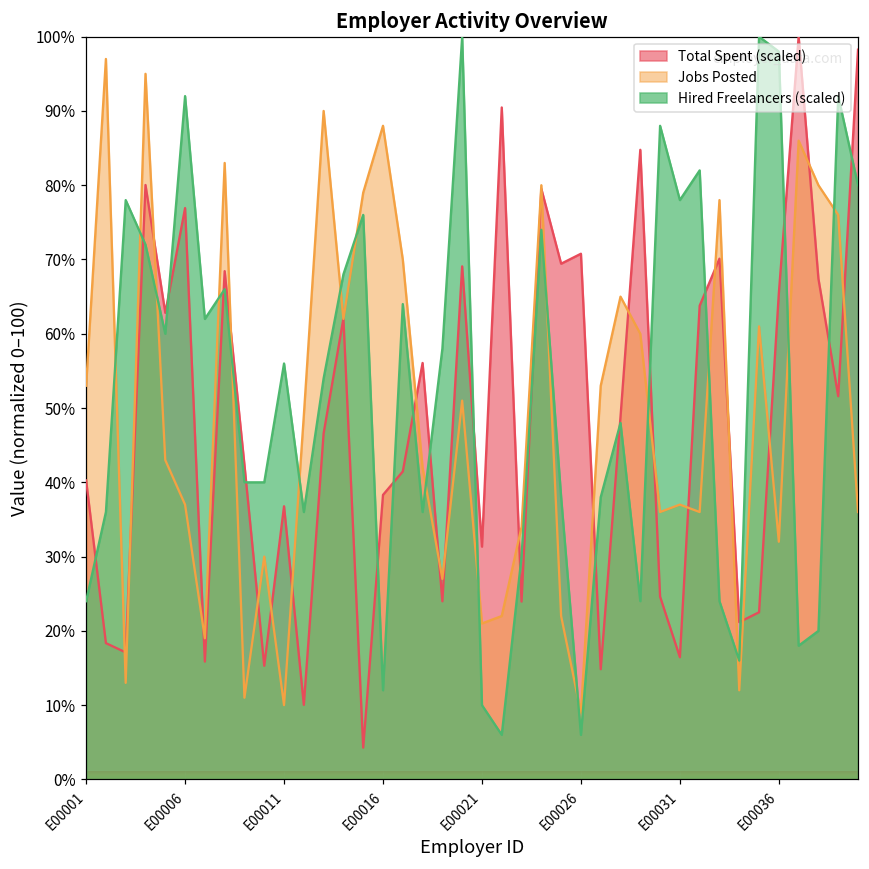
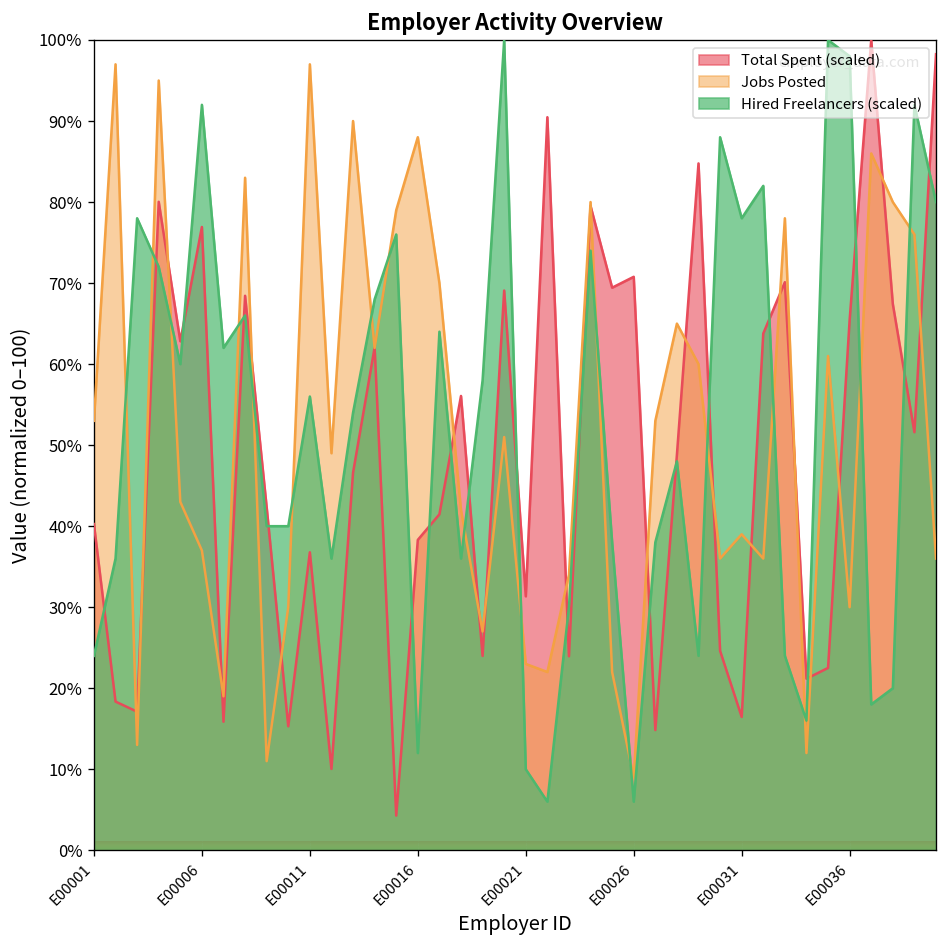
  {
    "Total Spent (scaled)": {
      "E00001": "40%",
      "E00006": "77%",
      "E00011": "37%",
      "E00016": "38%",
      "E00021": "31%",
      "E00026": "71%",
      "E00031": "16%",
      "E00036": "65%"
    },
    "Jobs Posted": {
      "E00001": "53%",
      "E00006": "37%",
-     "E00011": "10%",
+     "E00011": "97%",
      "E00016": "88%",
-     "E00021": "21%",
+     "E00021": "23%",
      "E00026": "9%",
-     "E00031": "37%",
-     "E00036": "32%"
+     "E00031": "39%",
+     "E00036": "30%"
    },
    "Hired Freelancers (scaled)": {
      "E00001": "24%",
      "E00006": "92%",
      "E00011": "56%",
      "E00016": "12%",
      "E00021": "10%",
      "E00026": "6%",
      "E00031": "78%"
    }
  }
